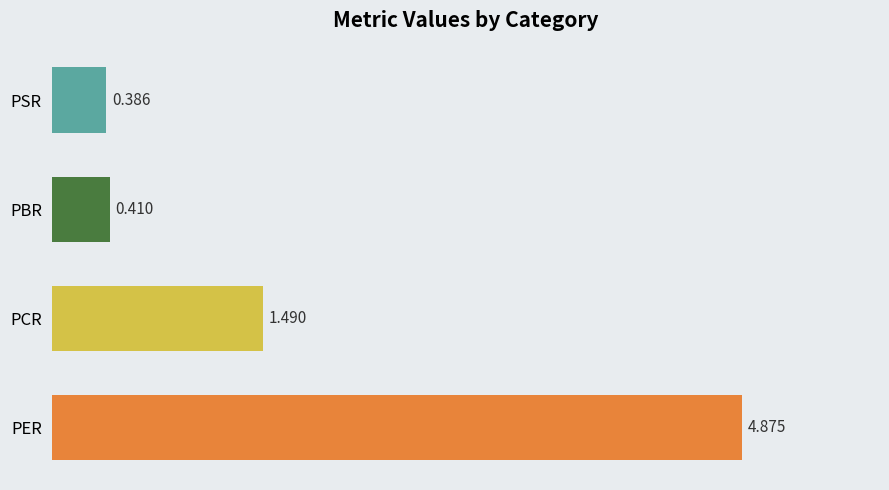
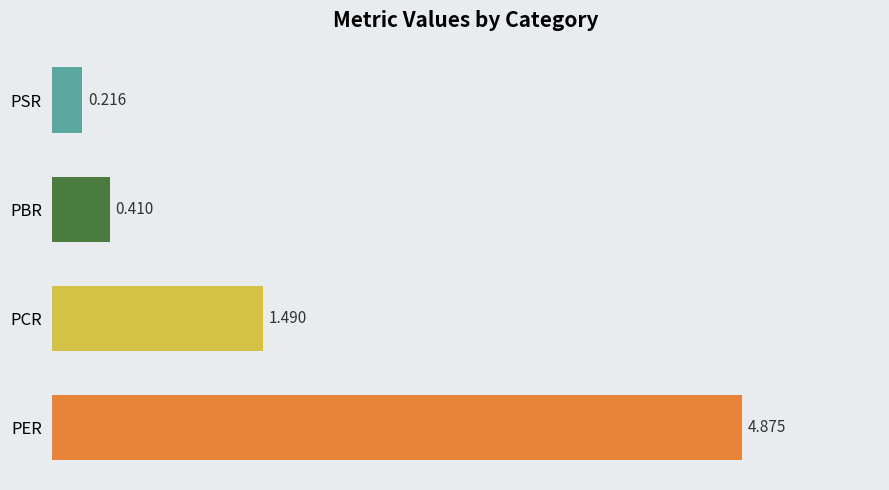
  {
-   "PSR": 0.386,
+   "PSR": 0.216,
    "PBR": 0.410,
    "PCR": 1.490,
    "PER": 4.875
  }
